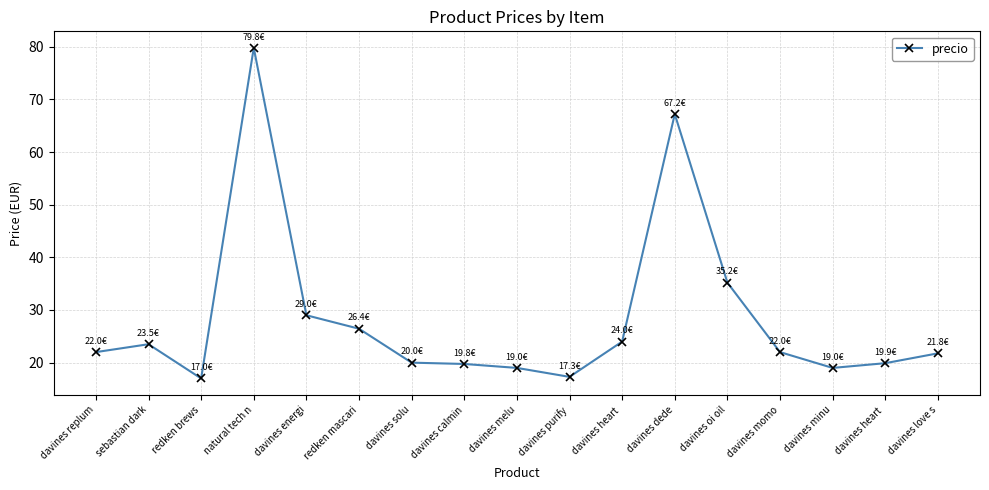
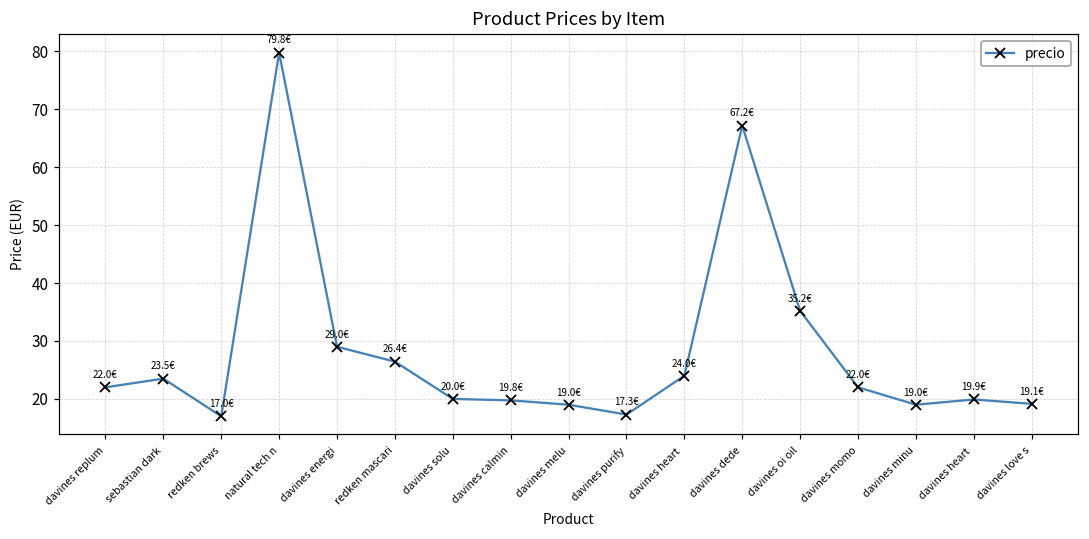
  {
    "davines replum": "22.0€",
    "sebastian dark": "23.5€",
    "redken brews": "17.0€",
    "natural tech n": "79.8€",
    "davines energi": "29.0€",
    "redken mascari": "26.4€",
    "davines solu": "20.0€",
    "davines calmin": "19.8€",
    "davines melu": "19.0€",
    "davines purify": "17.3€",
    "davines dede": "67.2€",
    "davines oi oil": "35.2€",
    "davines momo": "22.0€",
    "davines minu": "19.0€",
-   "davines love s": "21.8€"
+   "davines love s": "19.1€"
  }
